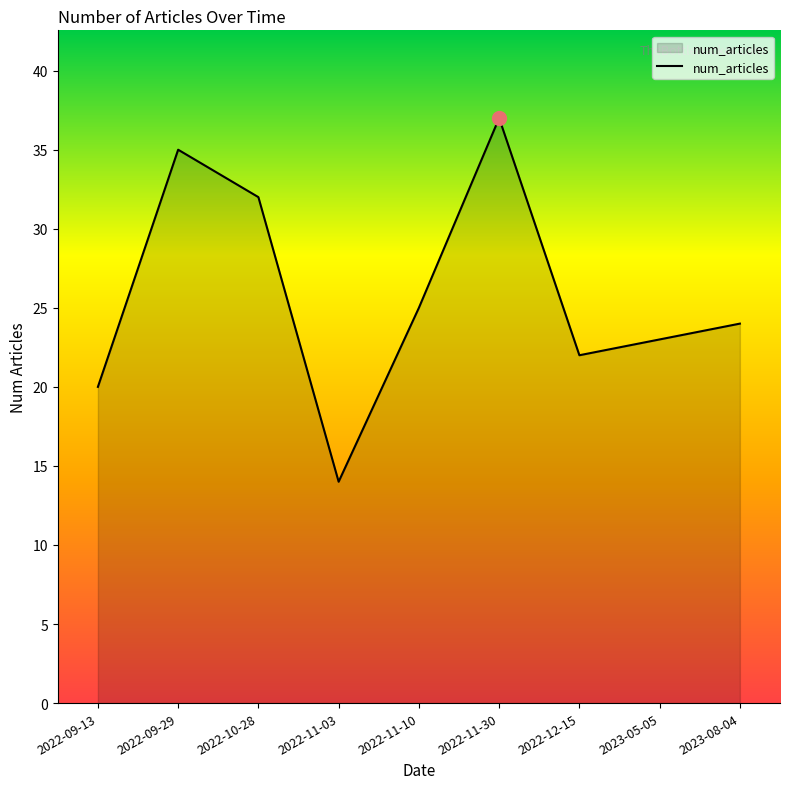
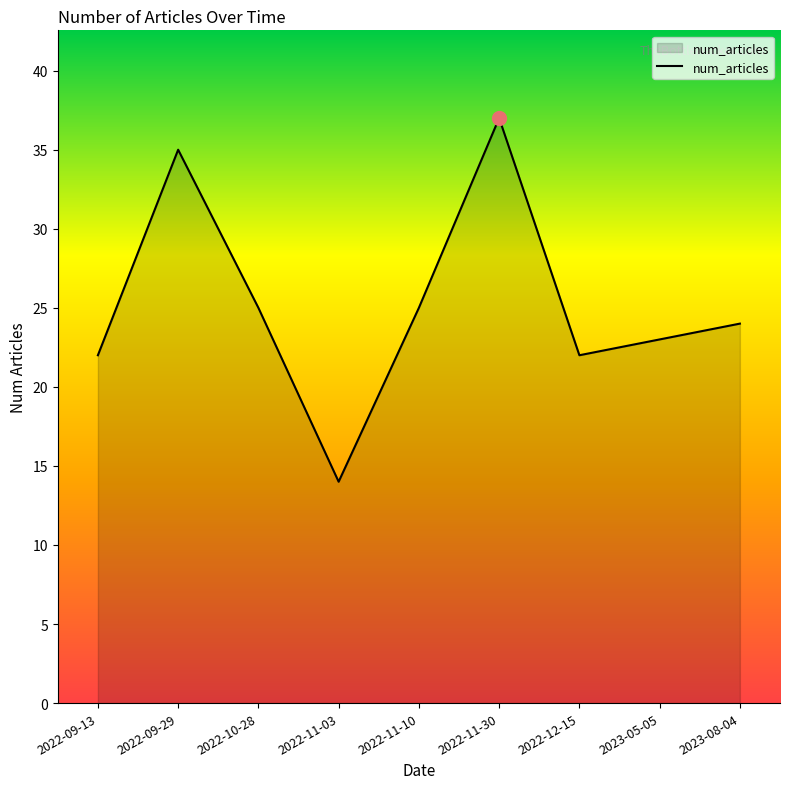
  {
    "num_articles": {
-     "2022-09-13": 20,
+     "2022-09-13": 22,
      "2022-09-29": 35,
-     "2022-10-28": 32,
+     "2022-10-28": 25,
      "2022-11-03": 14,
      "2022-11-10": 25,
      "2022-12-15": 22,
      "2023-05-05": 23,
      "2023-08-04": 24
    }
  }
